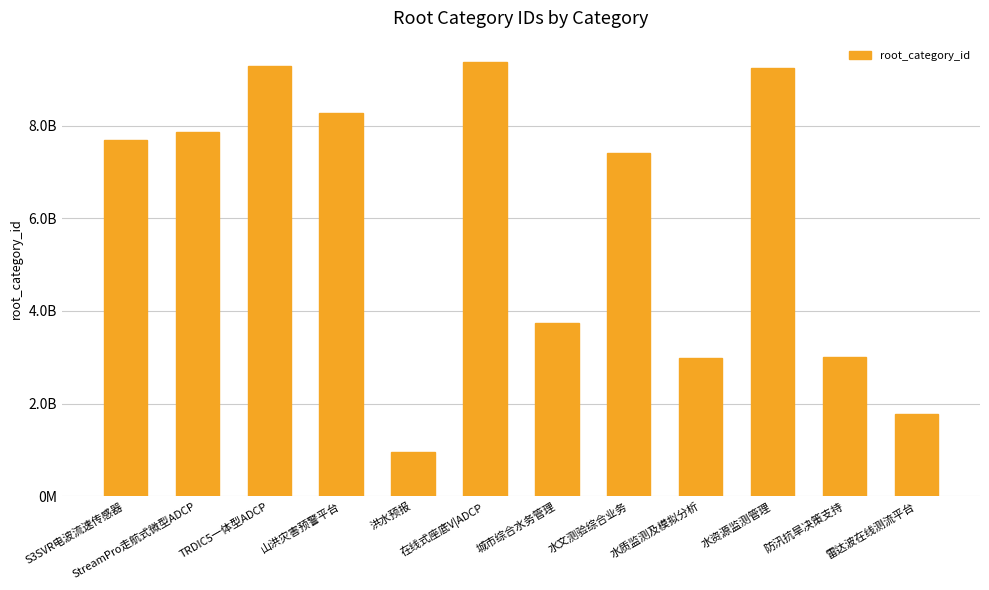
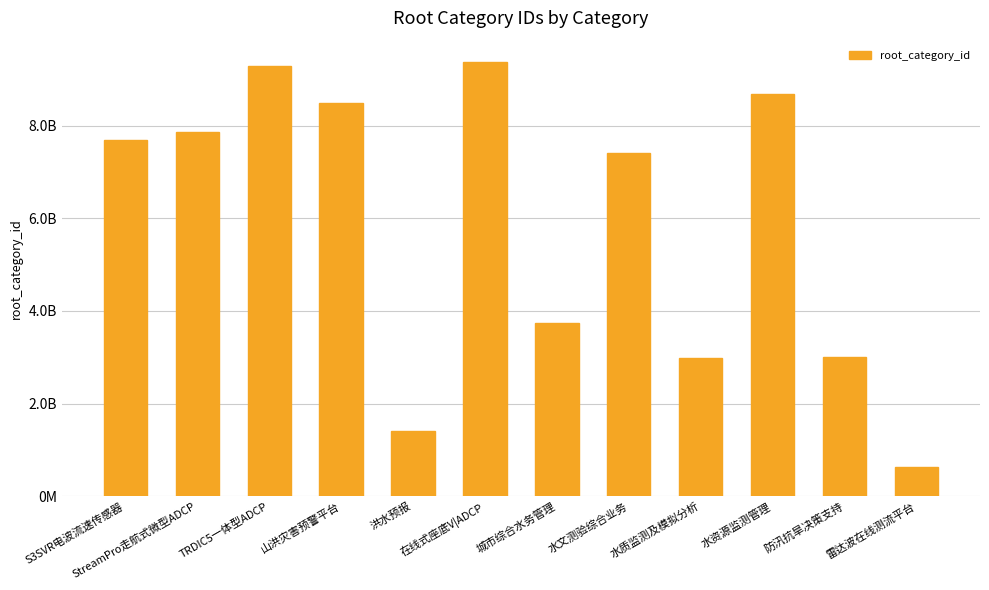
  {
    "S3SVR电波流速传感器": 7700000000,
    "StreamPro走航式微型ADCP": 7900000000,
    "TRDIC5一体型ADCP": 9300000000,
-   "山洪灾害预警平台": 8300000000,
-   "洪水预报": 1000000000,
+   "山洪灾害预警平台": 8500000000,
+   "洪水预报": 1400000000,
    "在线式座底V|ADCP": 9400000000,
    "城市综合水务管理": 3800000000,
    "水文测验综合业务": 7400000000,
    "水质监测及模拟分析": 3000000000,
-   "水资源监测管理": 9200000000,
+   "水资源监测管理": 8700000000,
    "防汛抗旱决策支持": 3000000000,
-   "雷达波在线测流平台": 1800000000
+   "雷达波在线测流平台": 600000000
  }
